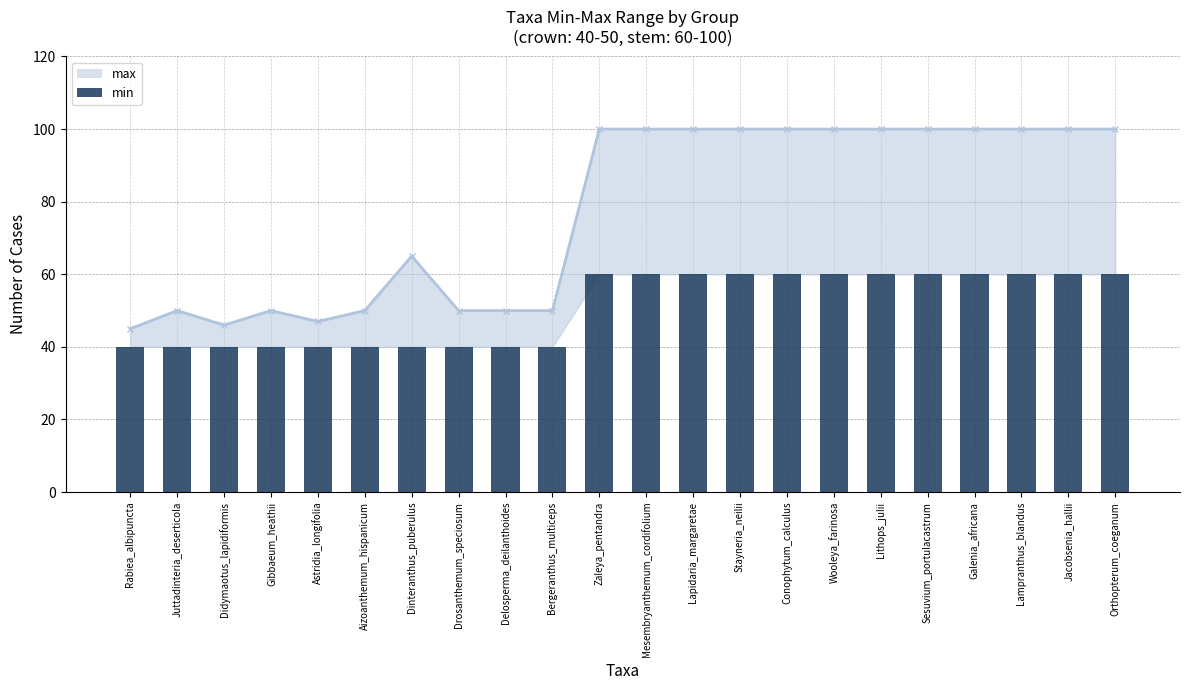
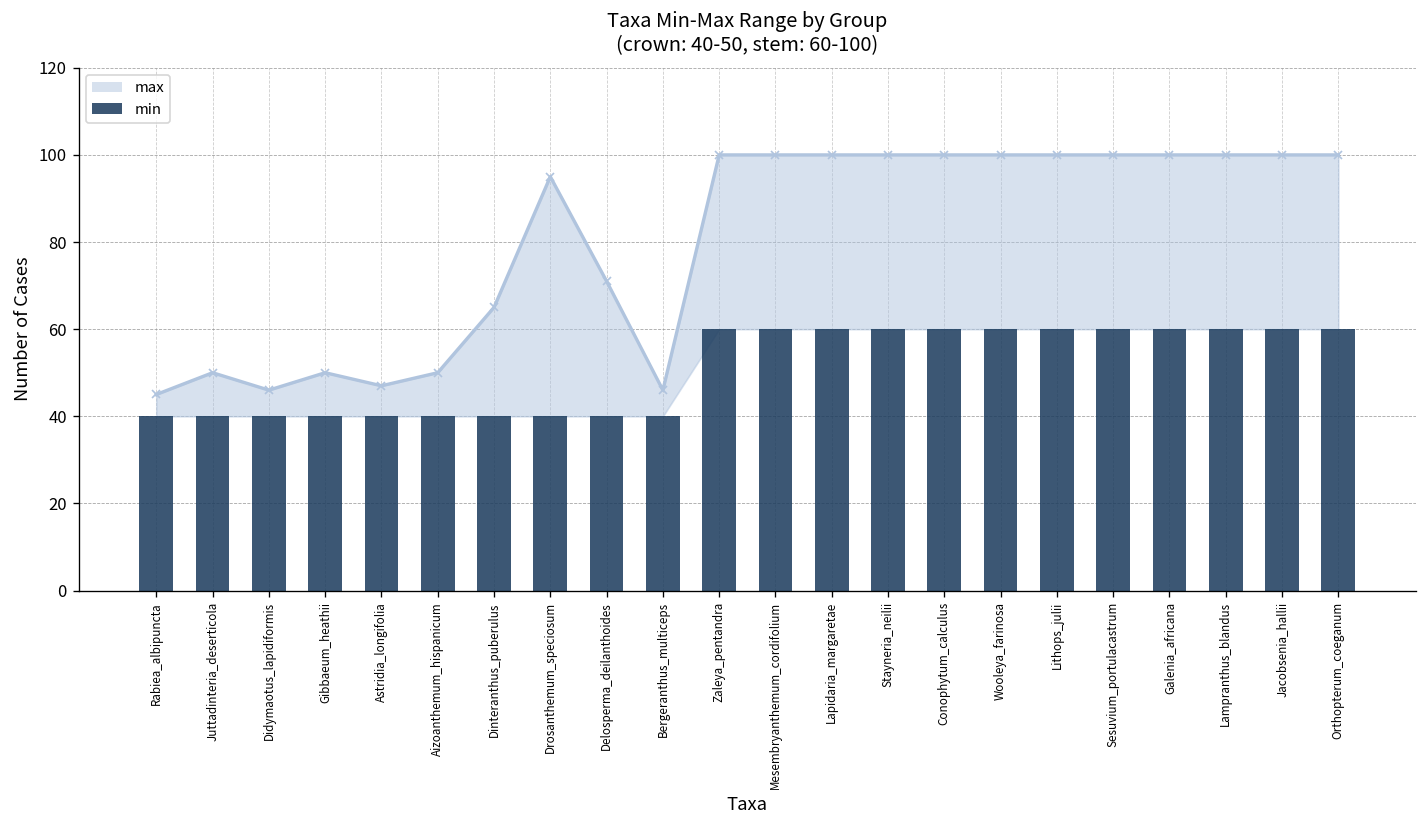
  {
    "min": {
      "Rabiea_albipuncta": 40,
      "Juttadinteria_deserticola": 40,
      "Didymaotus_lapidiformis": 40,
      "Gibbaeum_heathii": 40,
      "Astridia_longifolia": 40,
      "Aizoanthemum_hispanicum": 40,
      "Dinteranthus_puberulus": 40,
      "Drosanthemum_speciosum": 40,
      "Delosperma_deilanthoides": 40,
      "Bergeranthus_multiceps": 40,
      "Zaleya_pentandra": 60,
      "Mesembryanthemum_cordifolium": 60,
      "Lapidaria_margaretae": 60,
      "Stayneria_neilii": 60,
      "Conophytum_calculus": 60,
      "Wooleya_farinosa": 60,
      "Lithops_julii": 60,
      "Sesuvium_portulacastrum": 60,
      "Galenia_africana": 60,
      "Lampranthus_blandus": 60,
      "Jacobsenia_hallii": 60,
      "Orthopterum_coeganum": 60
    },
    "max": {
      "Rabiea_albipuncta": 45,
      "Juttadinteria_deserticola": 50,
      "Didymaotus_lapidiformis": 46,
      "Gibbaeum_heathii": 50,
      "Astridia_longifolia": 47,
      "Aizoanthemum_hispanicum": 50,
      "Dinteranthus_puberulus": 65,
-     "Drosanthemum_speciosum": 50,
-     "Delosperma_deilanthoides": 50,
-     "Bergeranthus_multiceps": 50,
+     "Drosanthemum_speciosum": 95,
+     "Delosperma_deilanthoides": 71,
+     "Bergeranthus_multiceps": 46,
      "Zaleya_pentandra": 100,
      "Mesembryanthemum_cordifolium": 100,
      "Lapidaria_margaretae": 100,
      "Stayneria_neilii": 100,
      "Conophytum_calculus": 100,
      "Wooleya_farinosa": 100,
      "Lithops_julii": 100,
      "Sesuvium_portulacastrum": 100,
      "Galenia_africana": 100,
      "Lampranthus_blandus": 100,
      "Jacobsenia_hallii": 100,
      "Orthopterum_coeganum": 100
    }
  }
